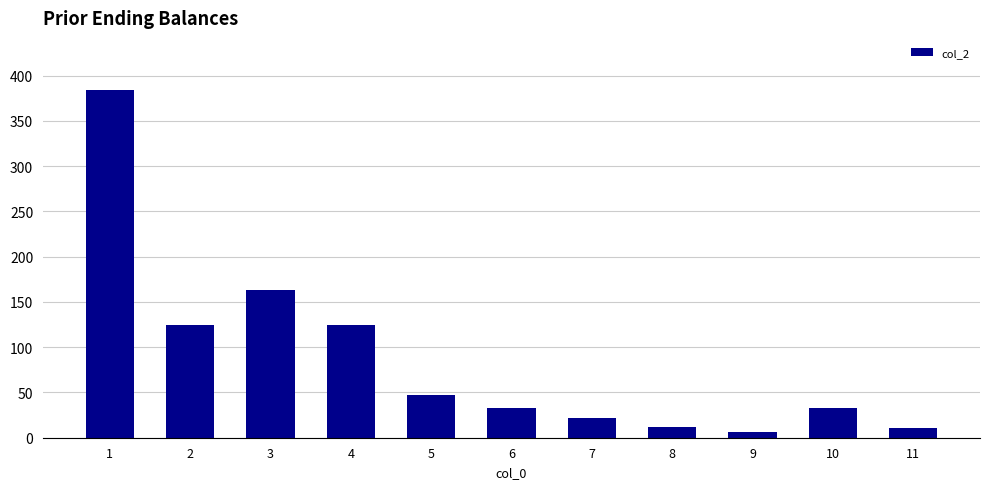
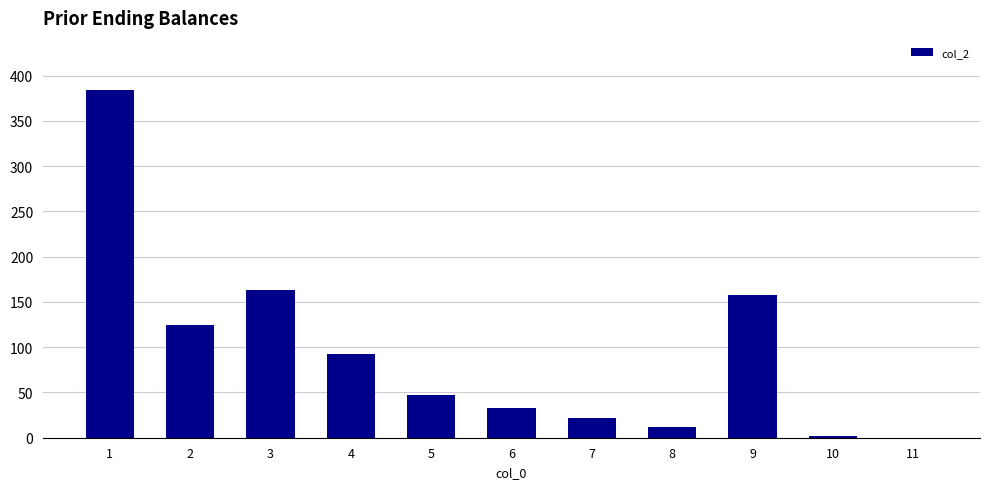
  {
    "1": 380,
    "2": 130,
    "3": 160,
-   "4": 130,
+   "4": 90,
    "5": 50,
    "6": 30,
    "7": 20,
    "8": 10,
-   "9": 10,
-   "10": 30,
-   "11": 10
+   "9": 160,
+   "10": 0,
+   "11": 0
  }
